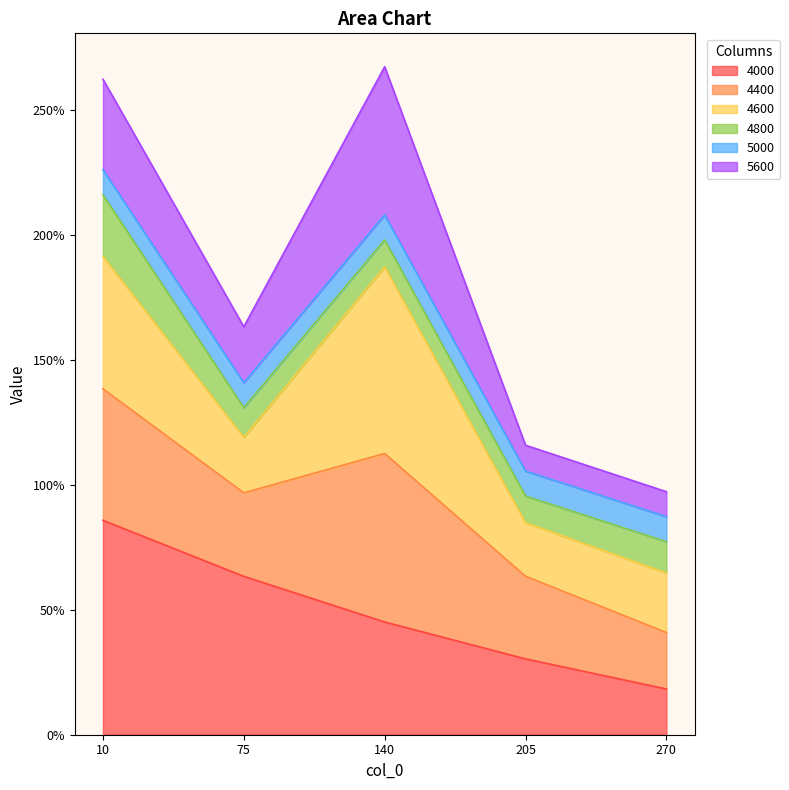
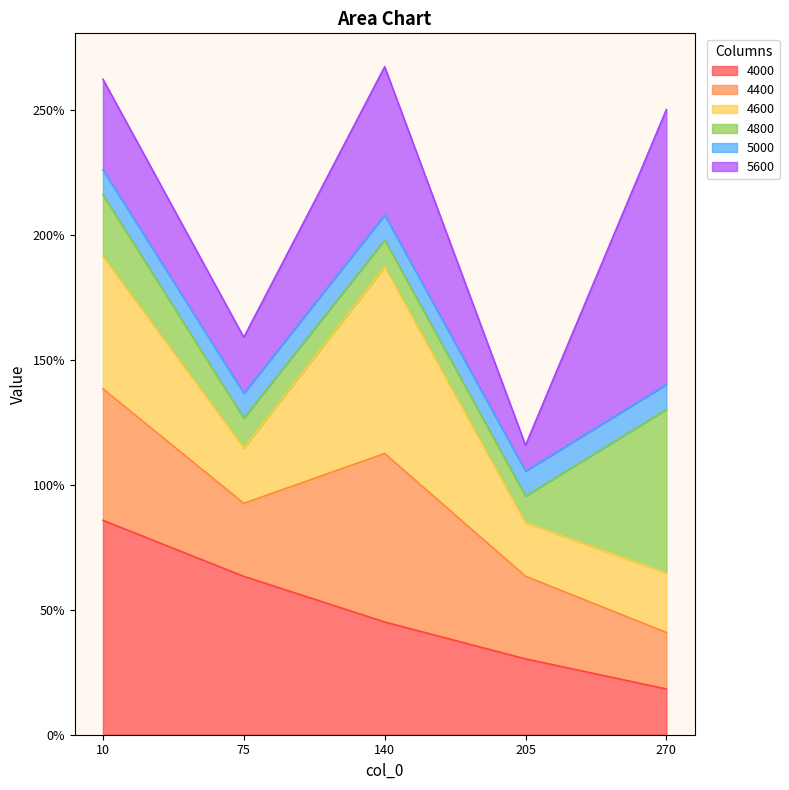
  {
    "4000": {
      "10": "86%",
      "75": "63%",
      "140": "45%",
      "205": "30%",
      "270": "18%"
    },
    "4400": {
      "10": "53%",
-     "75": "33%",
+     "75": "29%",
      "140": "67%",
      "205": "33%",
      "270": "23%"
    },
    "4600": {
      "10": "53%",
      "75": "22%",
      "140": "75%",
      "205": "21%",
      "270": "24%"
    },
    "4800": {
      "10": "25%",
      "75": "12%",
      "140": "11%",
      "205": "11%",
-     "270": "13%"
+     "270": "66%"
    },
    "5000": {
      "10": "10%",
      "75": "10%",
      "140": "10%",
      "205": "10%",
      "270": "10%"
    },
    "5600": {
      "10": "36%",
      "75": "22%",
      "140": "59%",
      "205": "10%",
-     "270": "10%"
+     "270": "110%"
    }
  }
